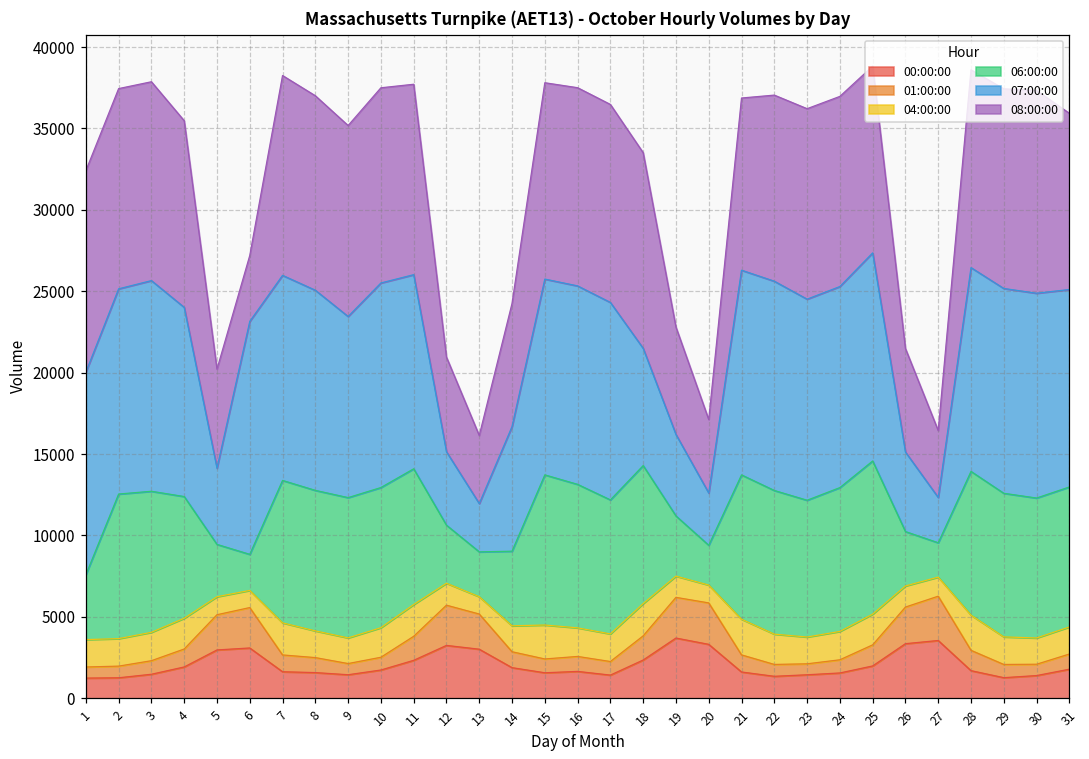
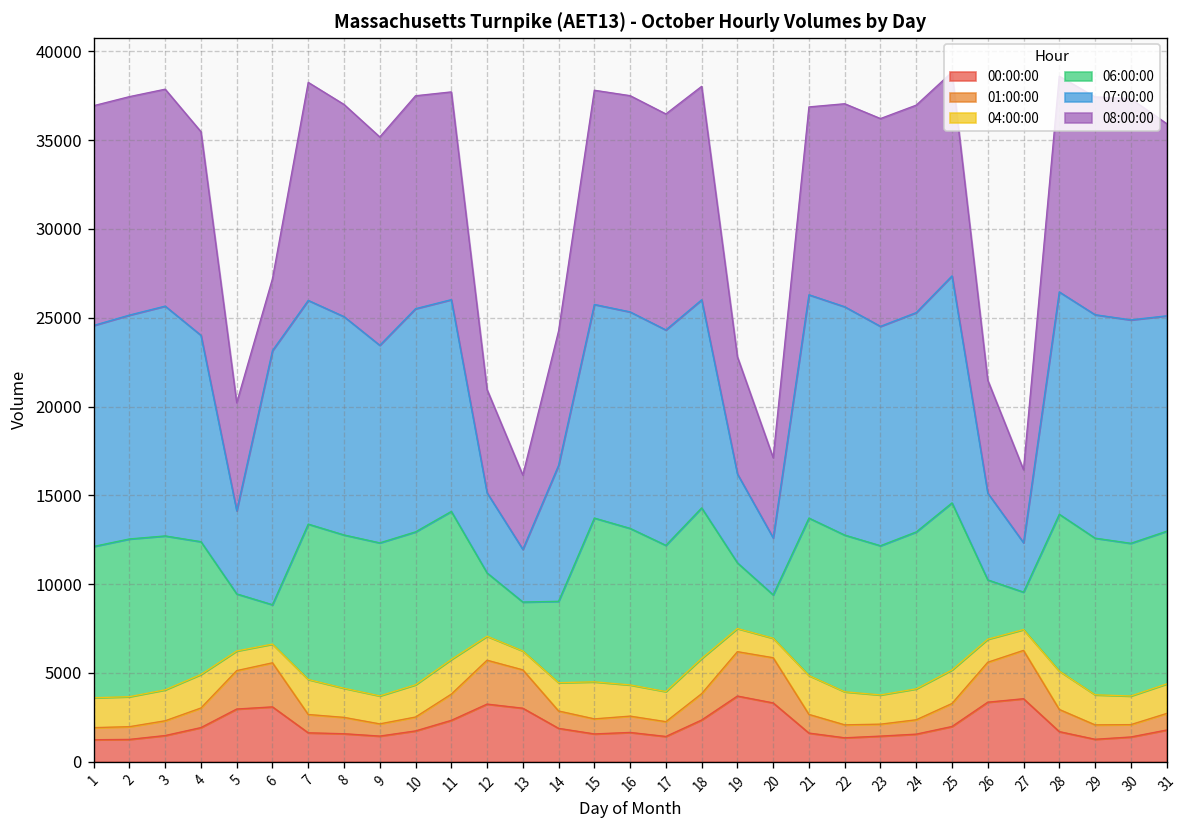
  {
    "04:00:00": {
      "1": 1700,
      "2": 1700,
      "3": 1700,
      "4": 1900,
      "5": 1100,
      "6": 1100,
      "7": 2000,
      "8": 1600,
      "9": 1600,
      "10": 1800,
      "11": 2000,
      "12": 1300,
      "13": 1100,
      "14": 1600,
      "15": 2100,
      "16": 1800,
      "17": 1700,
      "18": 2000,
      "19": 1300,
      "20": 1100,
      "21": 2200,
      "22": 1900,
      "23": 1600,
      "24": 1700,
      "25": 1900,
      "26": 1300,
      "27": 1200,
      "28": 2200,
      "29": 1700,
      "30": 1600,
      "31": 1700
    },
    "06:00:00": {
-     "1": 4000,
+     "1": 8500,
      "2": 8900,
      "3": 8700,
      "4": 7500,
      "5": 3200,
      "6": 2200,
      "7": 8700,
      "8": 8600,
      "9": 8600,
      "10": 8600,
      "11": 8300,
      "12": 3600,
      "13": 2800,
      "14": 4600,
      "15": 9200,
      "16": 8800,
      "17": 8200,
      "18": 8500,
      "19": 3700,
      "20": 2400,
      "21": 8900,
      "22": 8800,
      "23": 8400,
      "24": 8800,
      "25": 9400,
      "26": 3300,
      "27": 2100,
      "28": 8800,
      "29": 8800,
      "30": 8600,
      "31": 8600
    },
    "07:00:00": {
      "1": 12400,
      "2": 12600,
      "3": 12900,
      "4": 11600,
      "5": 4700,
      "6": 14300,
      "7": 12600,
      "8": 12300,
      "9": 11100,
      "10": 12600,
      "11": 11900,
      "12": 4500,
      "13": 3000,
      "14": 7700,
      "15": 12000,
      "16": 12200,
      "17": 12100,
-     "18": 7200,
+     "18": 11700,
      "19": 5000,
      "20": 3200,
      "21": 12600,
      "22": 12900,
      "23": 12400,
      "24": 12400,
      "25": 12800,
      "26": 4900,
      "27": 2800,
      "28": 12500,
      "29": 12600,
      "30": 12600,
      "31": 12100
    },
    "08:00:00": {
      "1": 12400,
      "2": 12300,
      "3": 12200,
      "4": 11500,
      "5": 6100,
      "6": 4000,
      "7": 12300,
      "8": 11900,
      "9": 11700,
      "10": 12000,
      "11": 11700,
      "12": 5800,
      "13": 4200,
      "14": 7600,
      "15": 12100,
      "16": 12200,
      "17": 12200,
      "18": 12000,
      "19": 6600,
      "20": 4500,
      "21": 10600,
      "22": 11400,
      "23": 11700,
      "24": 11700,
      "26": 6400,
      "27": 4100,
      "31": 10800
    }
  }
